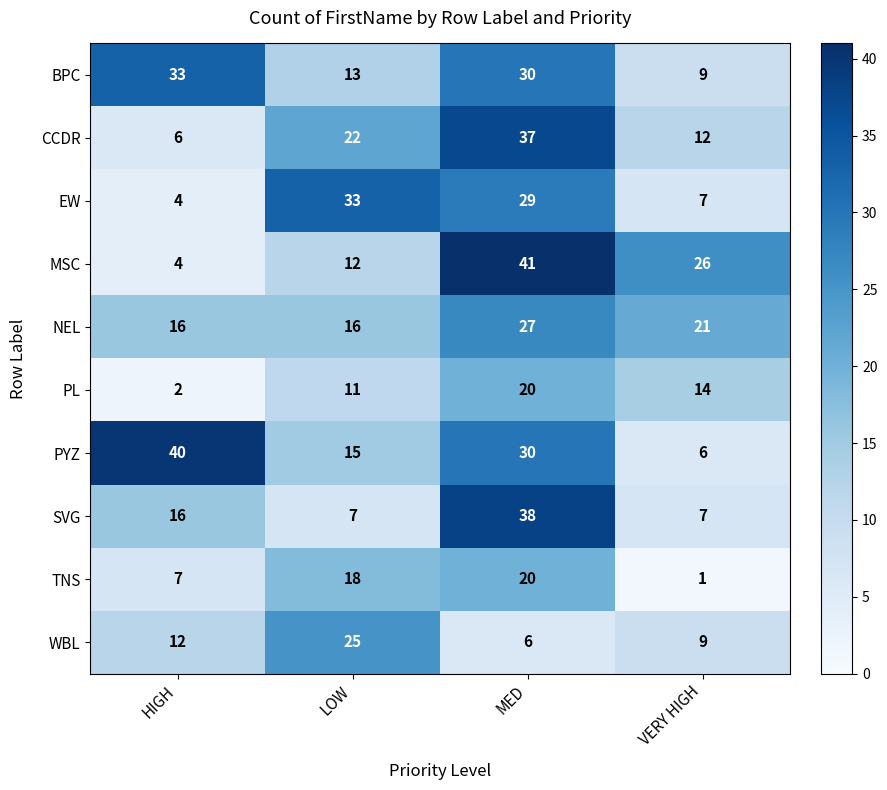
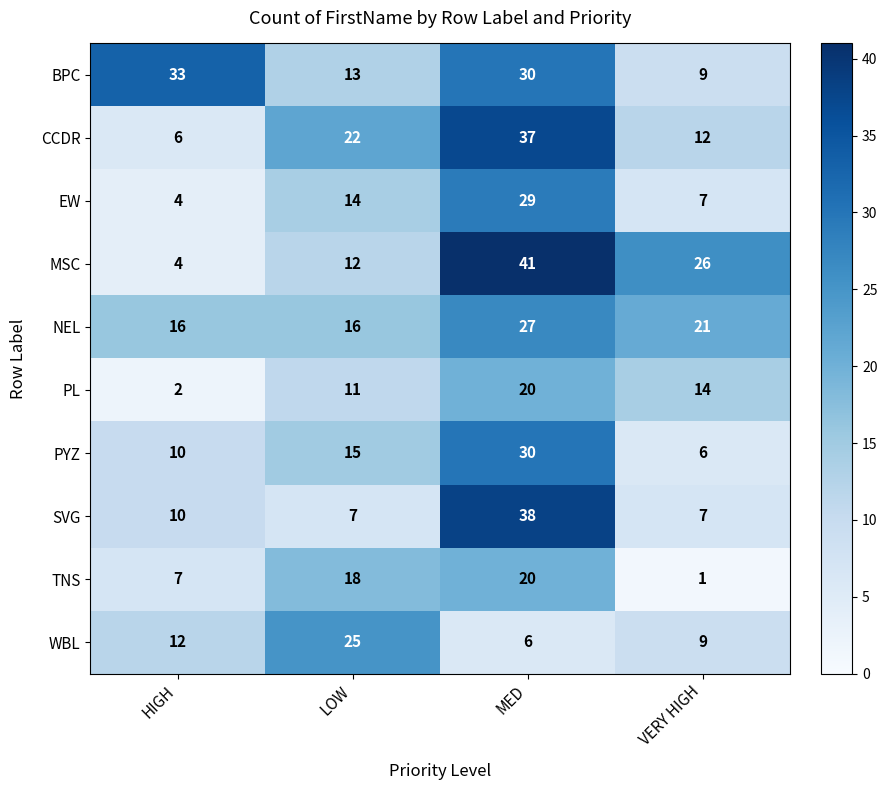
  {
    "BPC": {
      "HIGH": 33,
      "LOW": 13,
      "MED": 30,
      "VERY HIGH": 9
    },
    "CCDR": {
      "HIGH": 6,
      "LOW": 22,
      "MED": 37,
      "VERY HIGH": 12
    },
    "EW": {
      "HIGH": 4,
-     "LOW": 33,
+     "LOW": 14,
      "MED": 29,
      "VERY HIGH": 7
    },
    "MSC": {
      "HIGH": 4,
      "LOW": 12,
      "MED": 41,
      "VERY HIGH": 26
    },
    "NEL": {
      "HIGH": 16,
      "LOW": 16,
      "MED": 27,
      "VERY HIGH": 21
    },
    "PL": {
      "HIGH": 2,
      "LOW": 11,
      "MED": 20,
      "VERY HIGH": 14
    },
    "PYZ": {
-     "HIGH": 40,
+     "HIGH": 10,
      "LOW": 15,
      "MED": 30,
      "VERY HIGH": 6
    },
    "SVG": {
-     "HIGH": 16,
+     "HIGH": 10,
      "LOW": 7,
      "MED": 38,
      "VERY HIGH": 7
    },
    "TNS": {
      "HIGH": 7,
      "LOW": 18,
      "MED": 20,
      "VERY HIGH": 1
    },
    "WBL": {
      "HIGH": 12,
      "LOW": 25,
      "MED": 6,
      "VERY HIGH": 9
    }
  }
